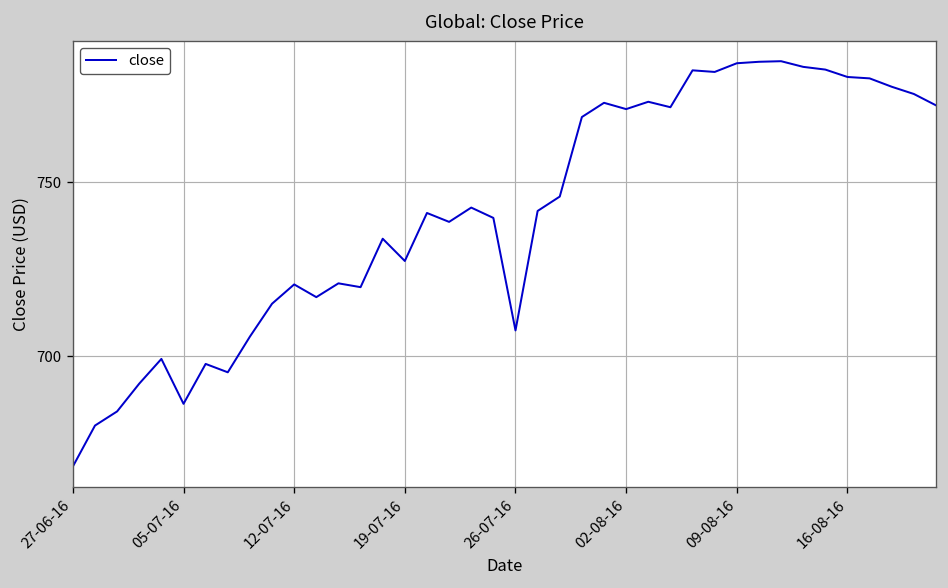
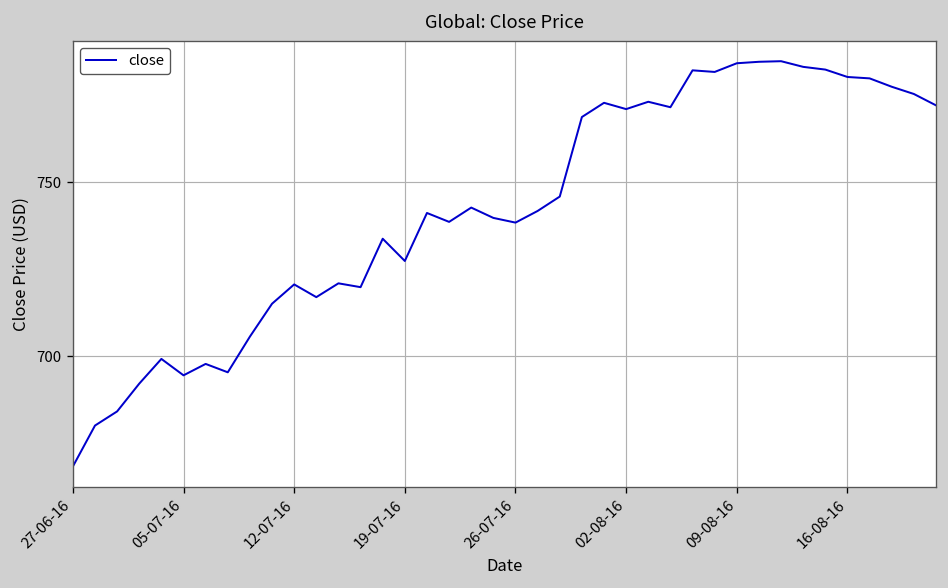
  {
    "27-06-16": 668,
-   "05-07-16": 686,
+   "05-07-16": 694,
    "12-07-16": 721,
    "19-07-16": 727,
-   "26-07-16": 707,
+   "26-07-16": 738,
    "02-08-16": 771,
    "09-08-16": 784,
    "16-08-16": 780
  }
